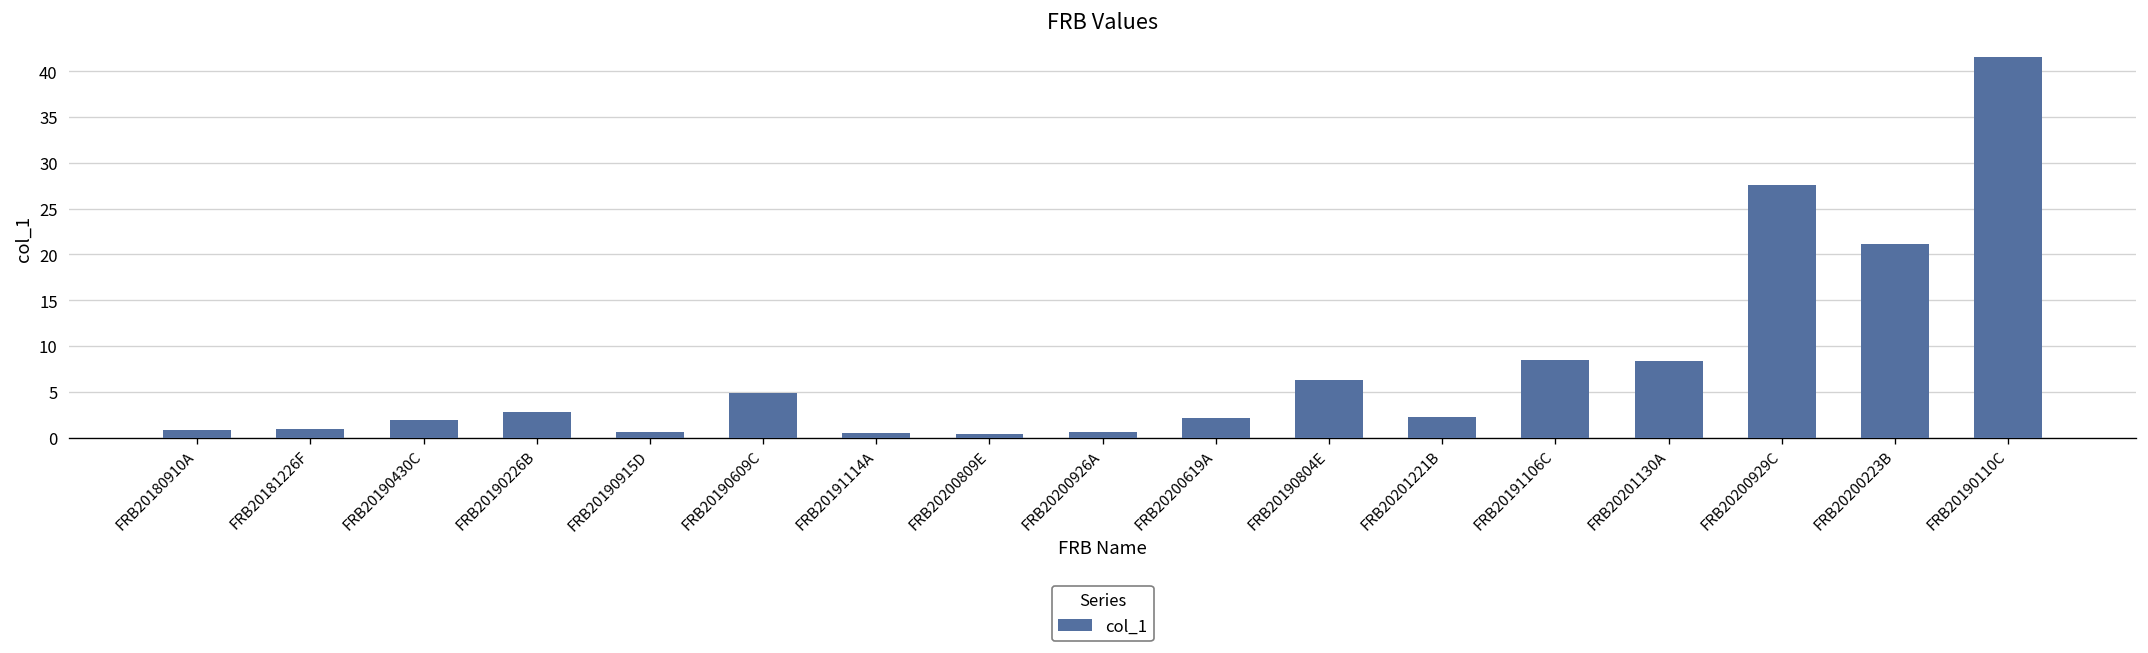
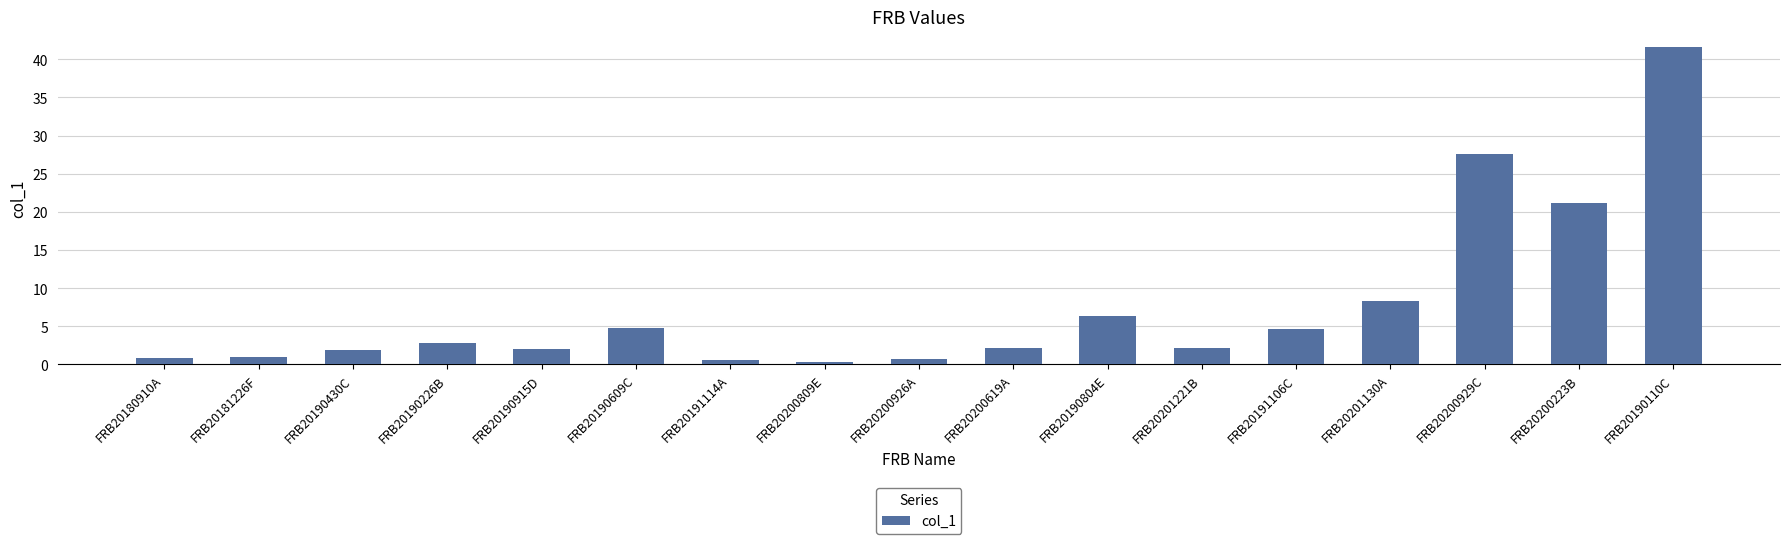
  {
    "FRB20180910A": 1,
    "FRB20181226F": 1,
    "FRB20190430C": 2,
    "FRB20190226B": 3,
-   "FRB20190915D": 1,
+   "FRB20190915D": 2,
    "FRB20190609C": 5,
    "FRB20191114A": 1,
    "FRB20200809E": 0,
    "FRB20200926A": 1,
    "FRB20200619A": 2,
    "FRB20190804E": 6,
    "FRB20201221B": 2,
-   "FRB20191106C": 8,
+   "FRB20191106C": 5,
    "FRB20201130A": 8,
    "FRB20200929C": 28,
    "FRB20200223B": 21,
    "FRB20190110C": 42
  }
